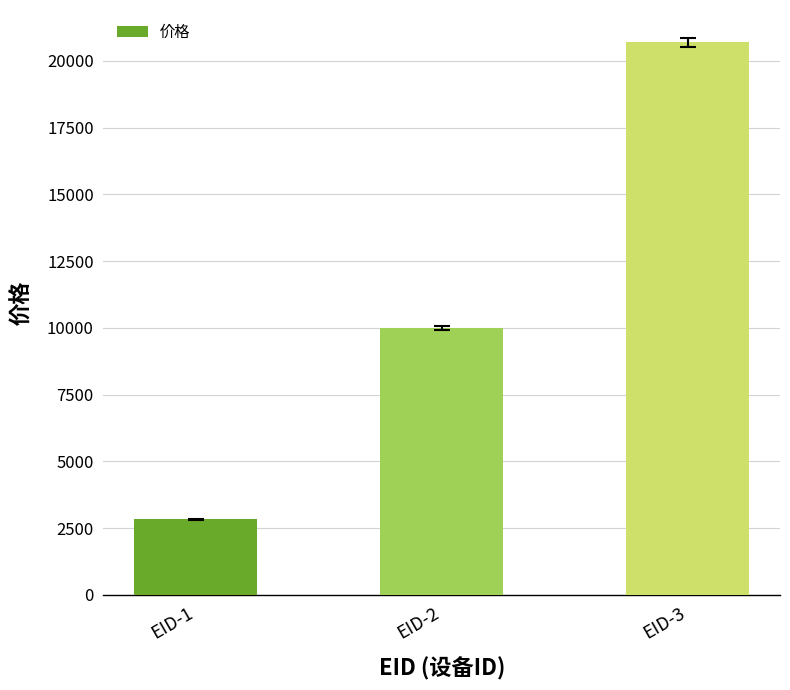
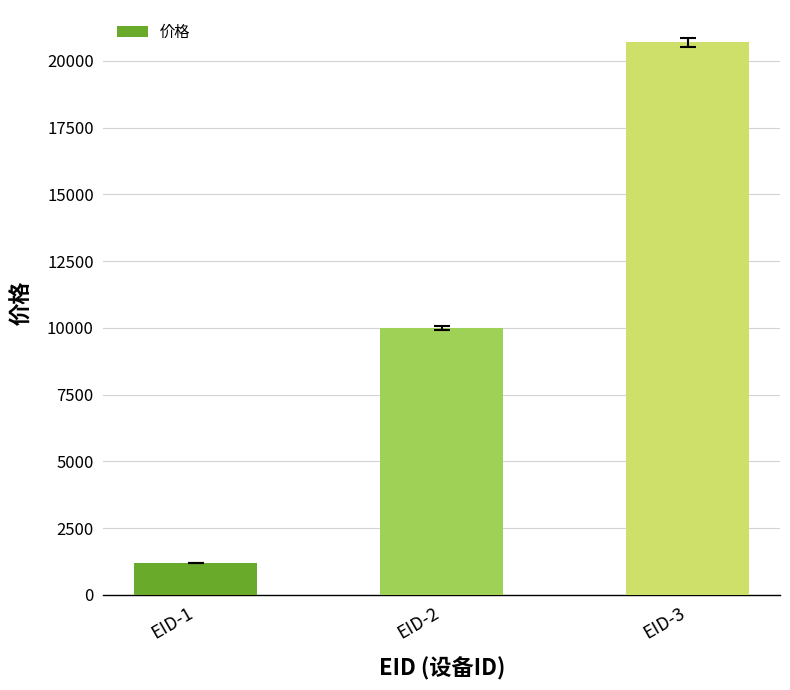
  {
    "价格": {
-     "EID-1": 2800,
+     "EID-1": 1200,
      "EID-2": 10000,
      "EID-3": 20700
    }
  }
